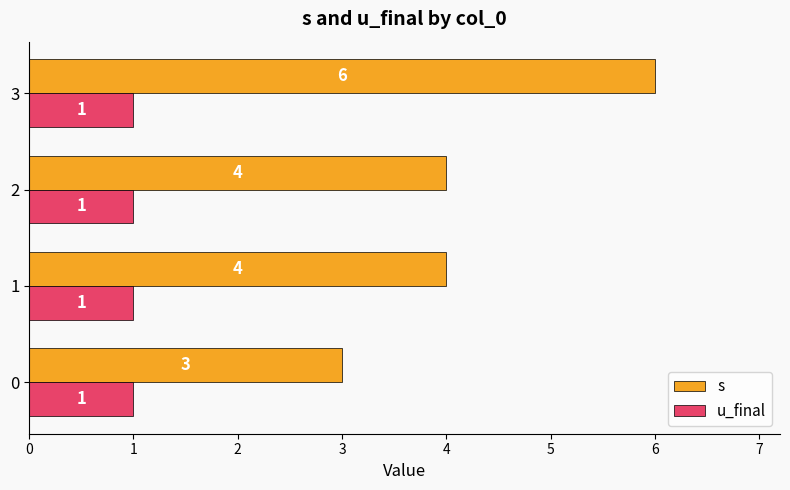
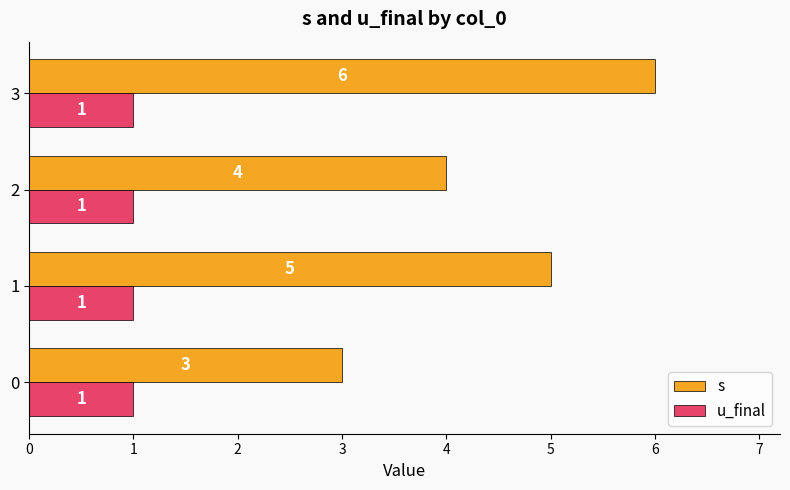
  {
    "s": {
      "3": 6,
      "2": 4,
-     "1": 4,
+     "1": 5,
      "0": 3
    },
    "u_final": {
      "3": 1,
      "2": 1,
      "1": 1,
      "0": 1
    }
  }
